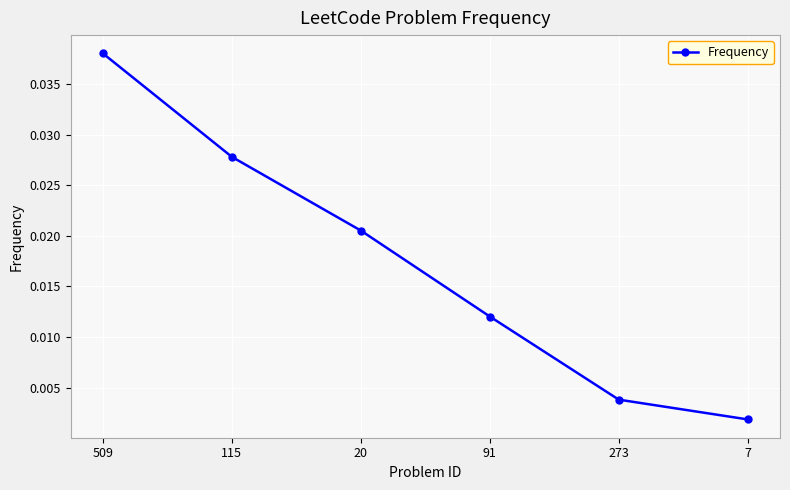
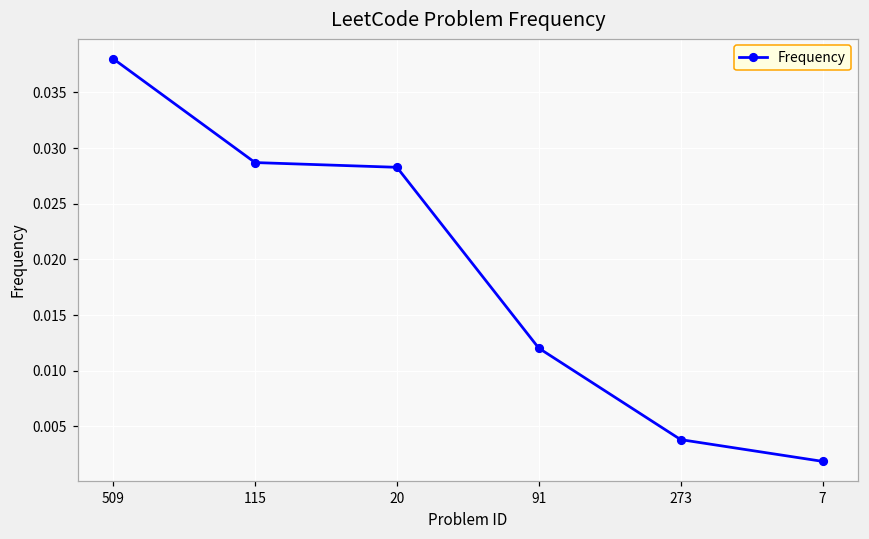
  {
    "509": 0.0380,
-   "115": 0.0278,
-   "20": 0.0205,
+   "115": 0.0287,
+   "20": 0.0283,
    "91": 0.0120,
    "273": 0.0038,
    "7": 0.0019
  }
